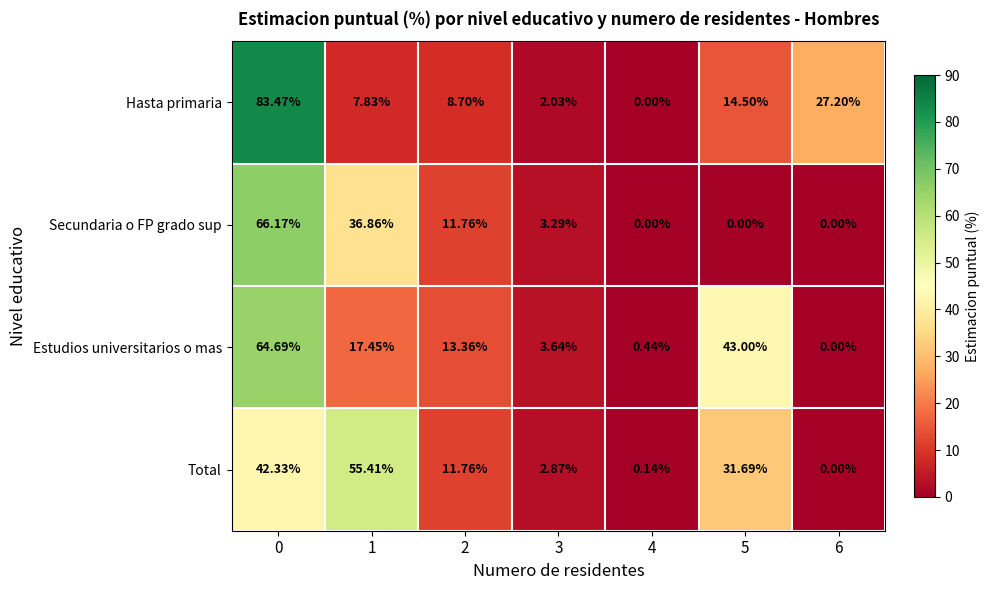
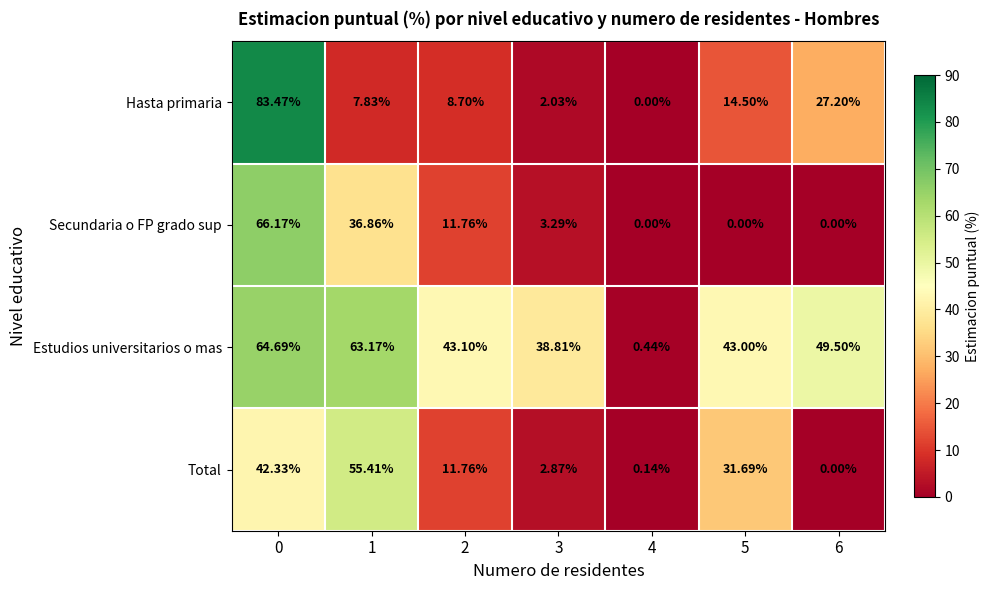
  {
    "Hasta primaria": {
      "0": "83.47%",
      "1": "7.83%",
      "2": "8.70%",
      "3": "2.03%",
      "4": "0.00%",
      "5": "14.50%",
      "6": "27.20%"
    },
    "Secundaria o FP grado sup": {
      "0": "66.17%",
      "1": "36.86%",
      "2": "11.76%",
      "3": "3.29%",
      "4": "0.00%",
      "5": "0.00%",
      "6": "0.00%"
    },
    "Estudios universitarios o mas": {
      "0": "64.69%",
-     "1": "17.45%",
-     "2": "13.36%",
-     "3": "3.64%",
+     "1": "63.17%",
+     "2": "43.10%",
+     "3": "38.81%",
      "4": "0.44%",
      "5": "43.00%",
-     "6": "0.00%"
+     "6": "49.50%"
    },
    "Total": {
      "0": "42.33%",
      "1": "55.41%",
      "2": "11.76%",
      "3": "2.87%",
      "4": "0.14%",
      "5": "31.69%",
      "6": "0.00%"
    }
  }
